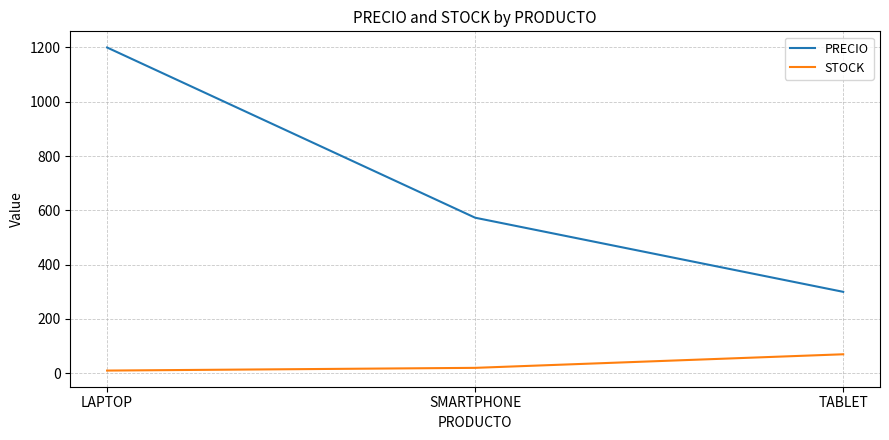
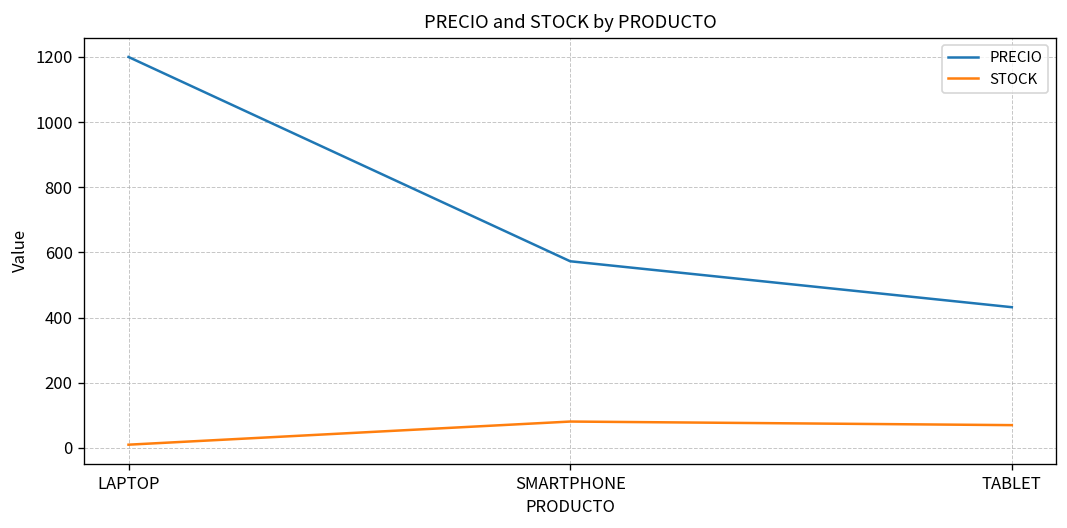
  {
    "PRECIO": {
      "LAPTOP": 1200,
      "SMARTPHONE": 570,
-     "TABLET": 300
+     "TABLET": 430
    },
    "STOCK": {
      "LAPTOP": 10,
-     "SMARTPHONE": 20,
+     "SMARTPHONE": 80,
      "TABLET": 70
    }
  }
